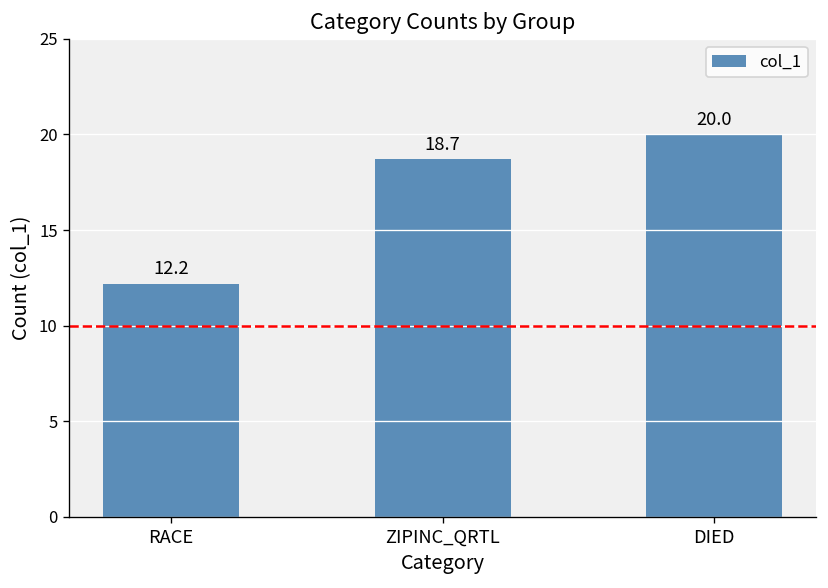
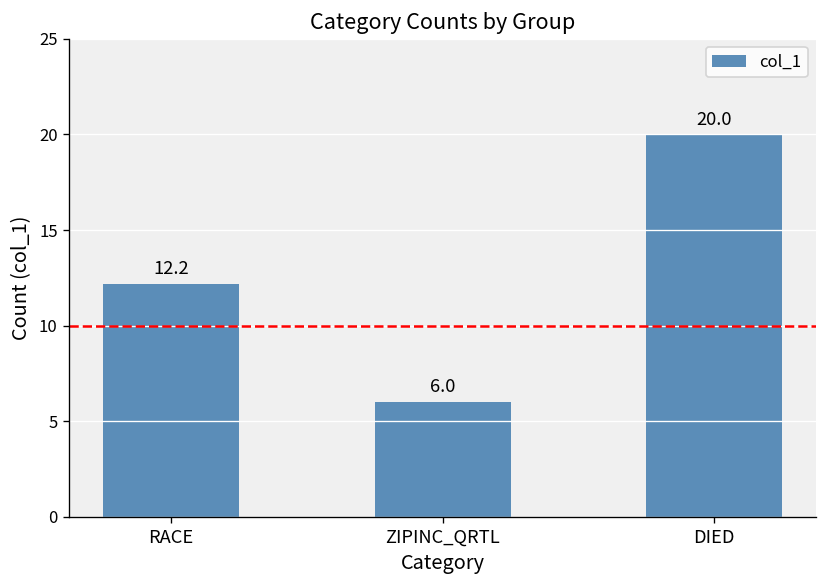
  {
    "RACE": 12.2,
-   "ZIPINC_QRTL": 18.7,
+   "ZIPINC_QRTL": 6.0,
    "DIED": 20.0
  }
